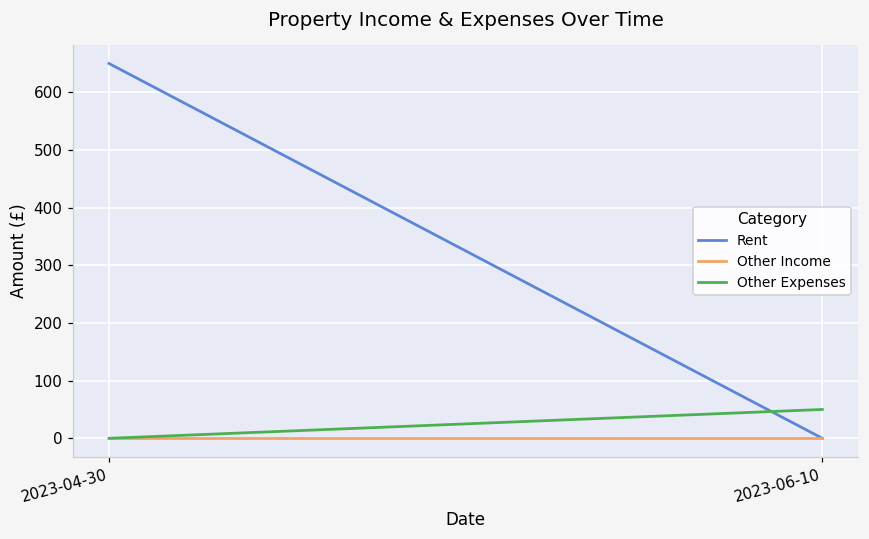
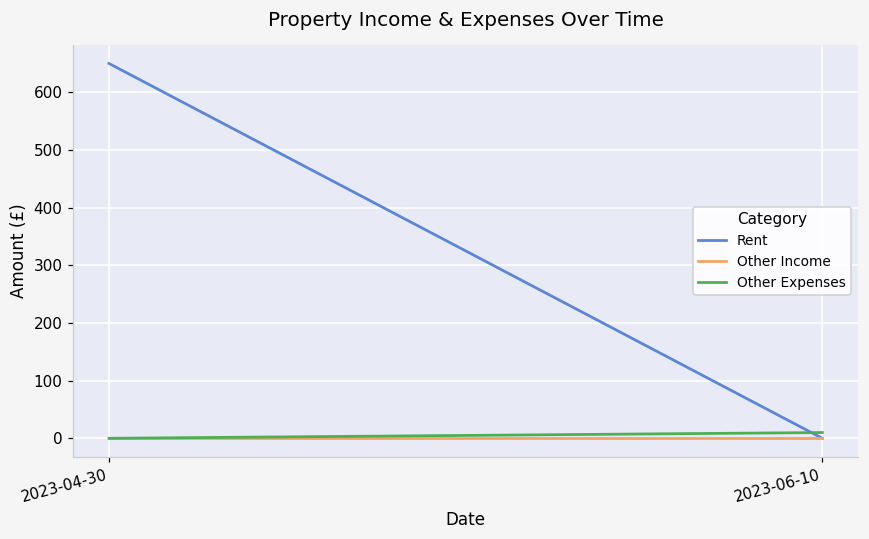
  {
    "Rent": {
      "2023-04-30": 650
    },
    "Other Expenses": {
-     "2023-06-10": 50
+     "2023-06-10": 10
    }
  }
